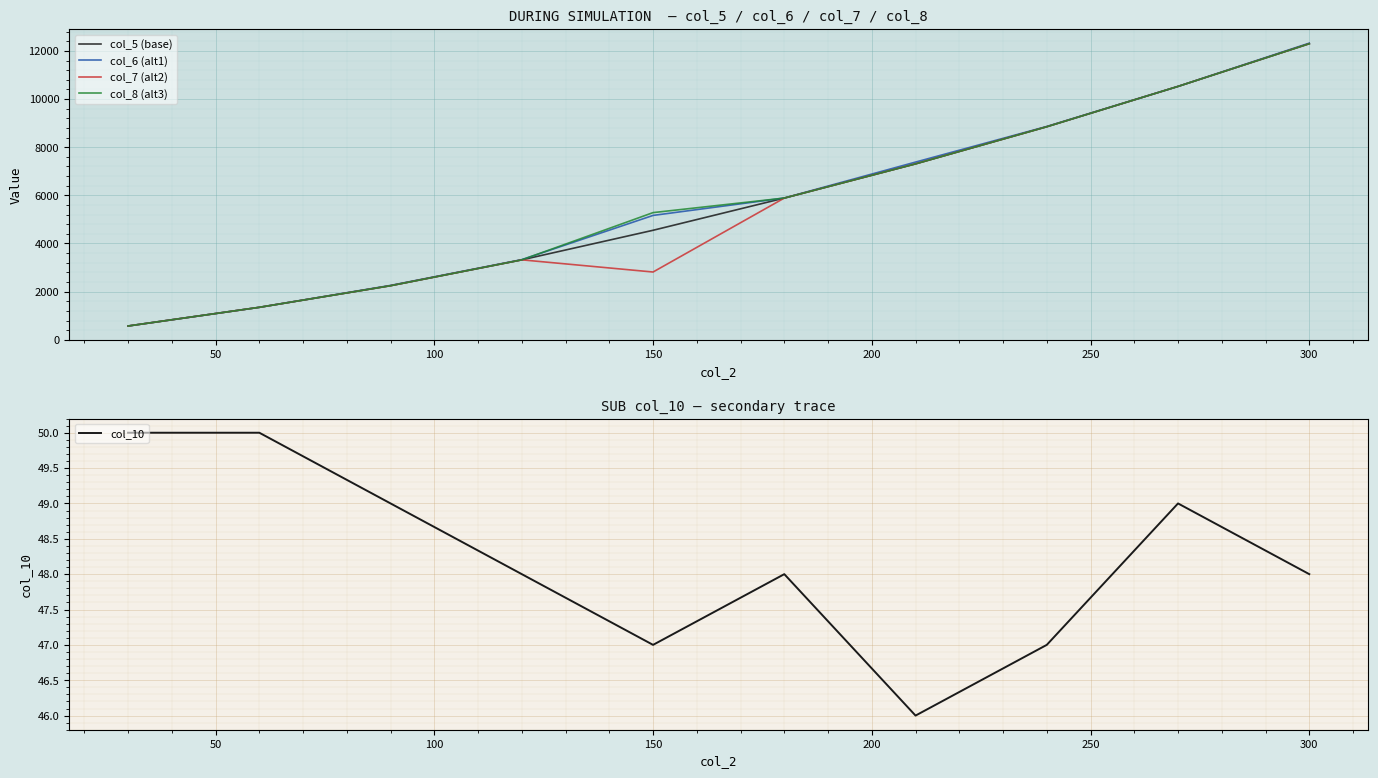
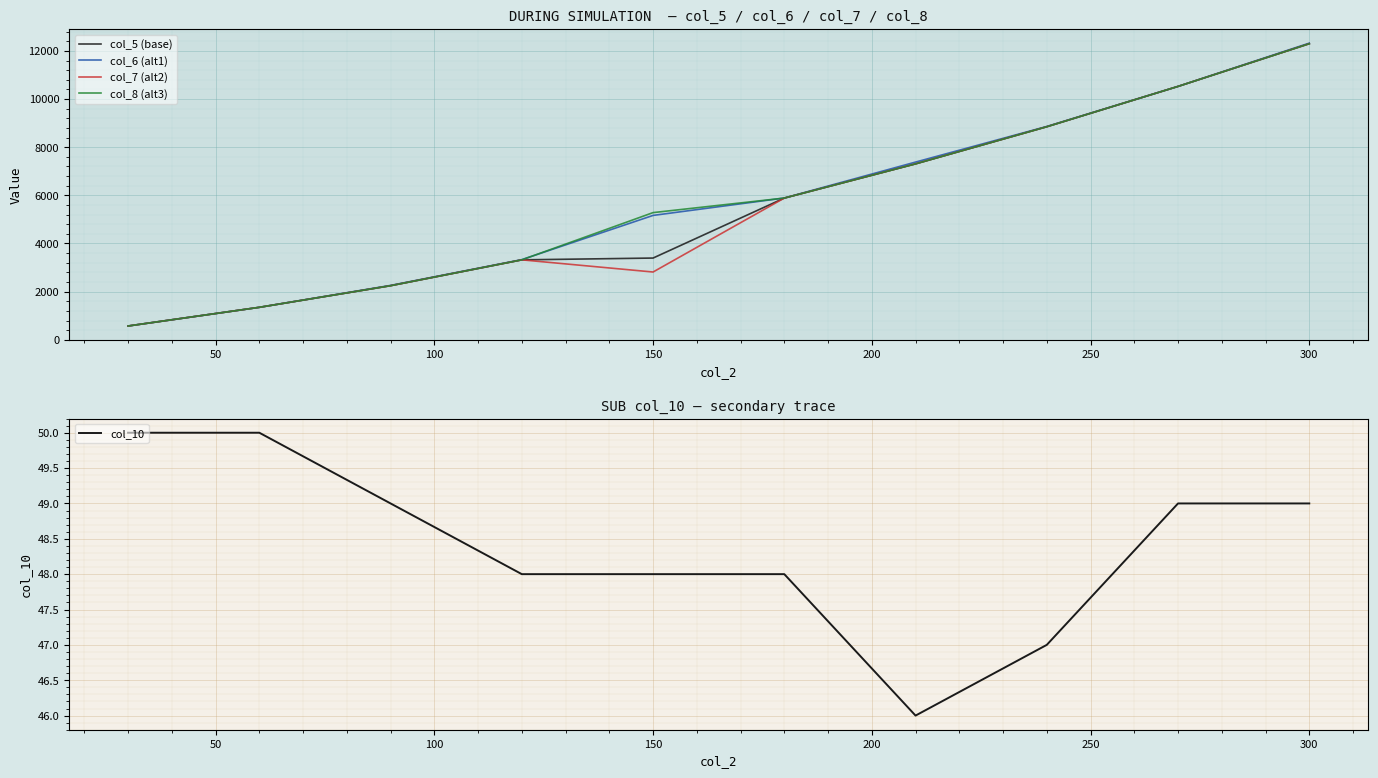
  {
    "DURING SIMULATION — col_5 / col_6 / col_7 / col_8": {
      "col_5 (base)": {
-       "150": 4500
+       "150": 3400
      },
      "col_6 (alt1)": {
        "150": 5200
      },
      "col_7 (alt2)": {
        "150": 2800
      },
      "col_8 (alt3)": {
        "150": 5300
      }
    },
    "SUB col_10 — secondary trace": {
-     "150": 47,
-     "300": 48
+     "150": 48,
+     "300": 49
    }
  }
